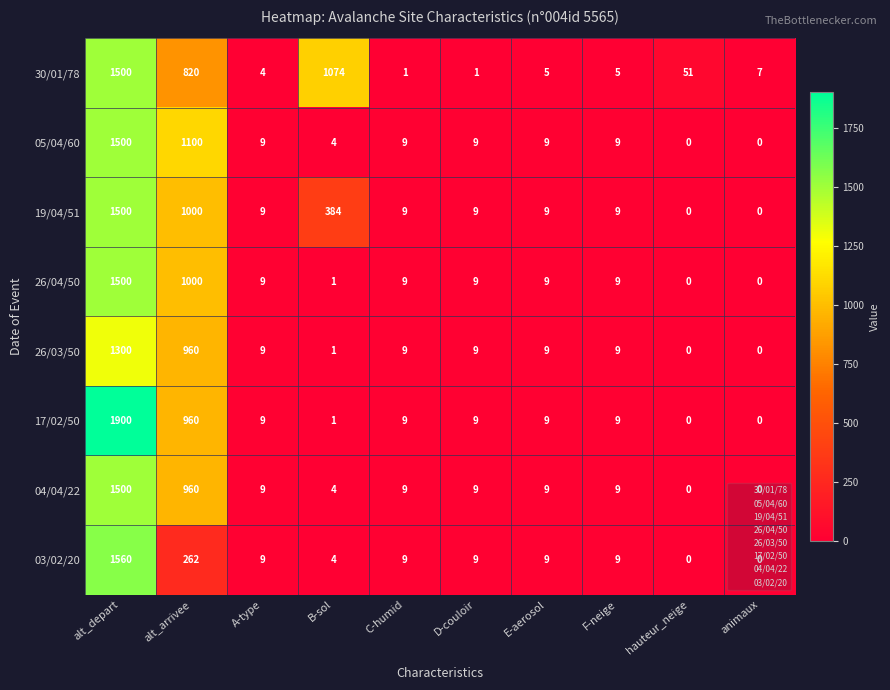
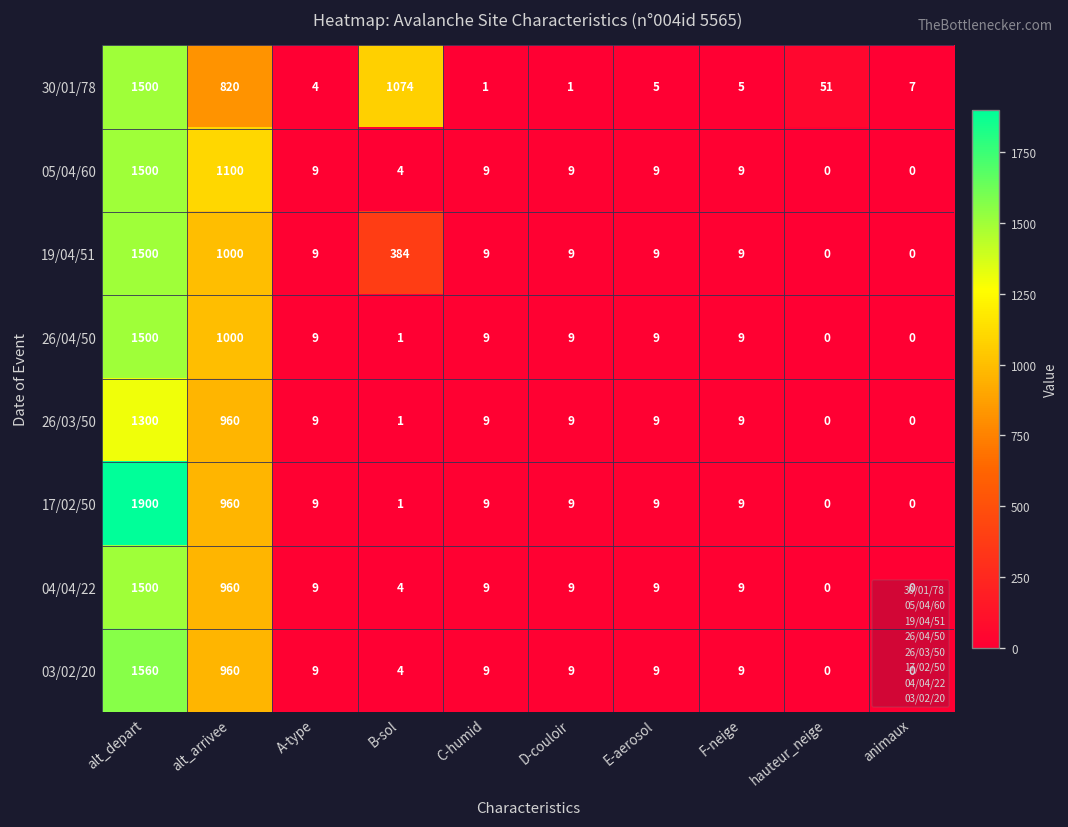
  {
    "30/01/78": {
      "alt_depart": 1500,
      "alt_arrivee": 820,
      "A-type": 4,
      "B-sol": 1074,
      "C-humid": 1,
      "D-couloir": 1,
      "E-aerosol": 5,
      "F-neige": 5,
      "hauteur_neige": 51,
      "animaux": 7
    },
    "05/04/60": {
      "alt_depart": 1500,
      "alt_arrivee": 1100,
      "A-type": 9,
      "B-sol": 4,
      "C-humid": 9,
      "D-couloir": 9,
      "E-aerosol": 9,
      "F-neige": 9,
      "hauteur_neige": 0,
      "animaux": 0
    },
    "19/04/51": {
      "alt_depart": 1500,
      "alt_arrivee": 1000,
      "A-type": 9,
      "B-sol": 384,
      "C-humid": 9,
      "D-couloir": 9,
      "E-aerosol": 9,
      "F-neige": 9,
      "hauteur_neige": 0,
      "animaux": 0
    },
    "26/04/50": {
      "alt_depart": 1500,
      "alt_arrivee": 1000,
      "A-type": 9,
      "B-sol": 1,
      "C-humid": 9,
      "D-couloir": 9,
      "E-aerosol": 9,
      "F-neige": 9,
      "hauteur_neige": 0,
      "animaux": 0
    },
    "26/03/50": {
      "alt_depart": 1300,
      "alt_arrivee": 960,
      "A-type": 9,
      "B-sol": 1,
      "C-humid": 9,
      "D-couloir": 9,
      "E-aerosol": 9,
      "F-neige": 9,
      "hauteur_neige": 0,
      "animaux": 0
    },
    "17/02/50": {
      "alt_depart": 1900,
      "alt_arrivee": 960,
      "A-type": 9,
      "B-sol": 1,
      "C-humid": 9,
      "D-couloir": 9,
      "E-aerosol": 9,
      "F-neige": 9,
      "hauteur_neige": 0,
      "animaux": 0
    },
    "04/04/22": {
      "alt_depart": 1500,
      "alt_arrivee": 960,
      "A-type": 9,
      "B-sol": 4,
      "C-humid": 9,
      "D-couloir": 9,
      "E-aerosol": 9,
      "F-neige": 9,
      "hauteur_neige": 0
    },
    "03/02/20": {
      "alt_depart": 1560,
-     "alt_arrivee": 262,
+     "alt_arrivee": 960,
      "A-type": 9,
      "B-sol": 4,
      "C-humid": 9,
      "D-couloir": 9,
      "E-aerosol": 9,
      "F-neige": 9,
      "hauteur_neige": 0
    }
  }
